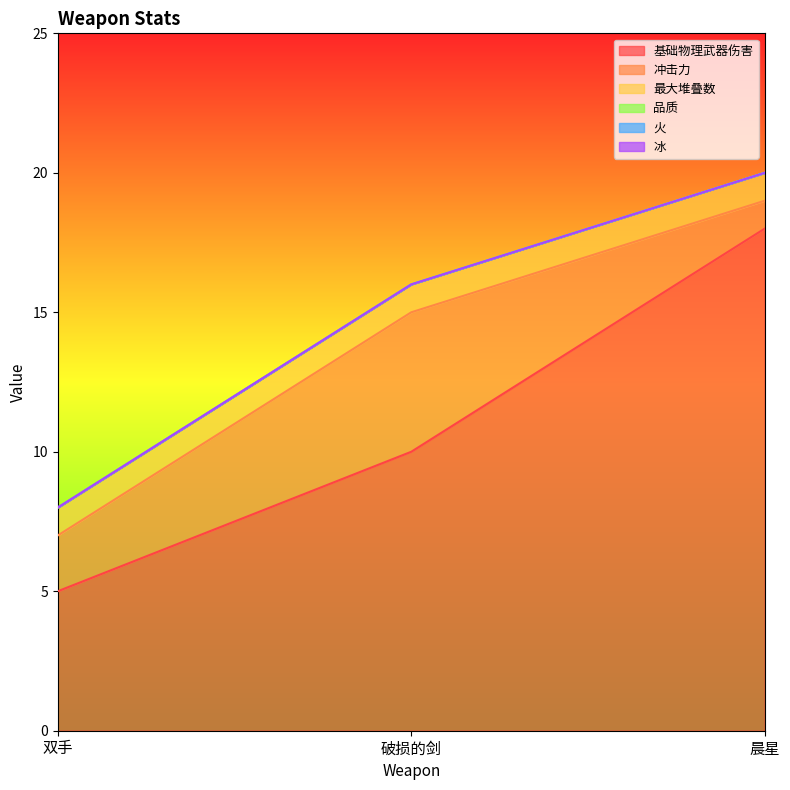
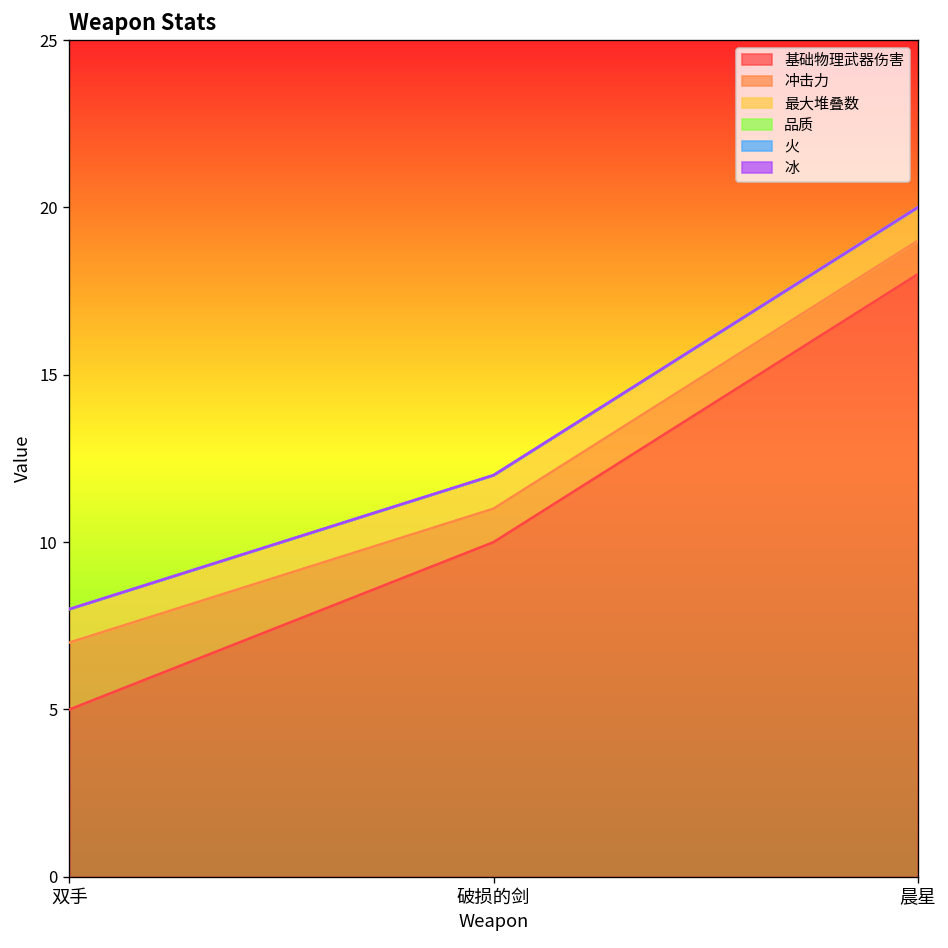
  {
    "基础物理武器伤害": {
      "双手": 5,
      "破损的剑": 10,
      "晨星": 18
    },
    "冲击力": {
      "双手": 2,
-     "破损的剑": 5,
+     "破损的剑": 1,
      "晨星": 1
    }
  }
